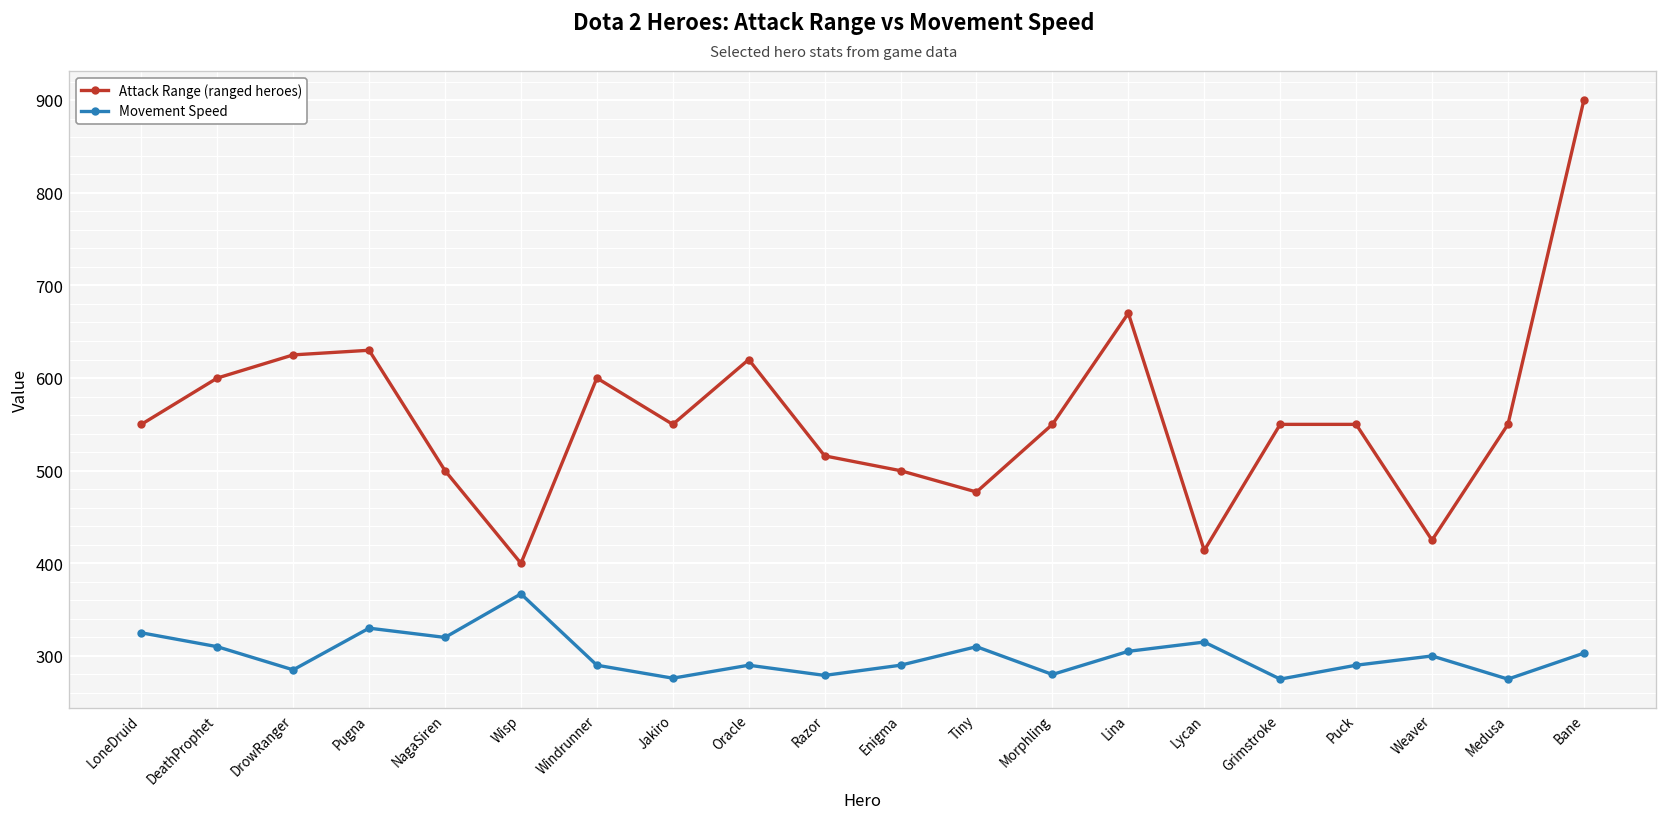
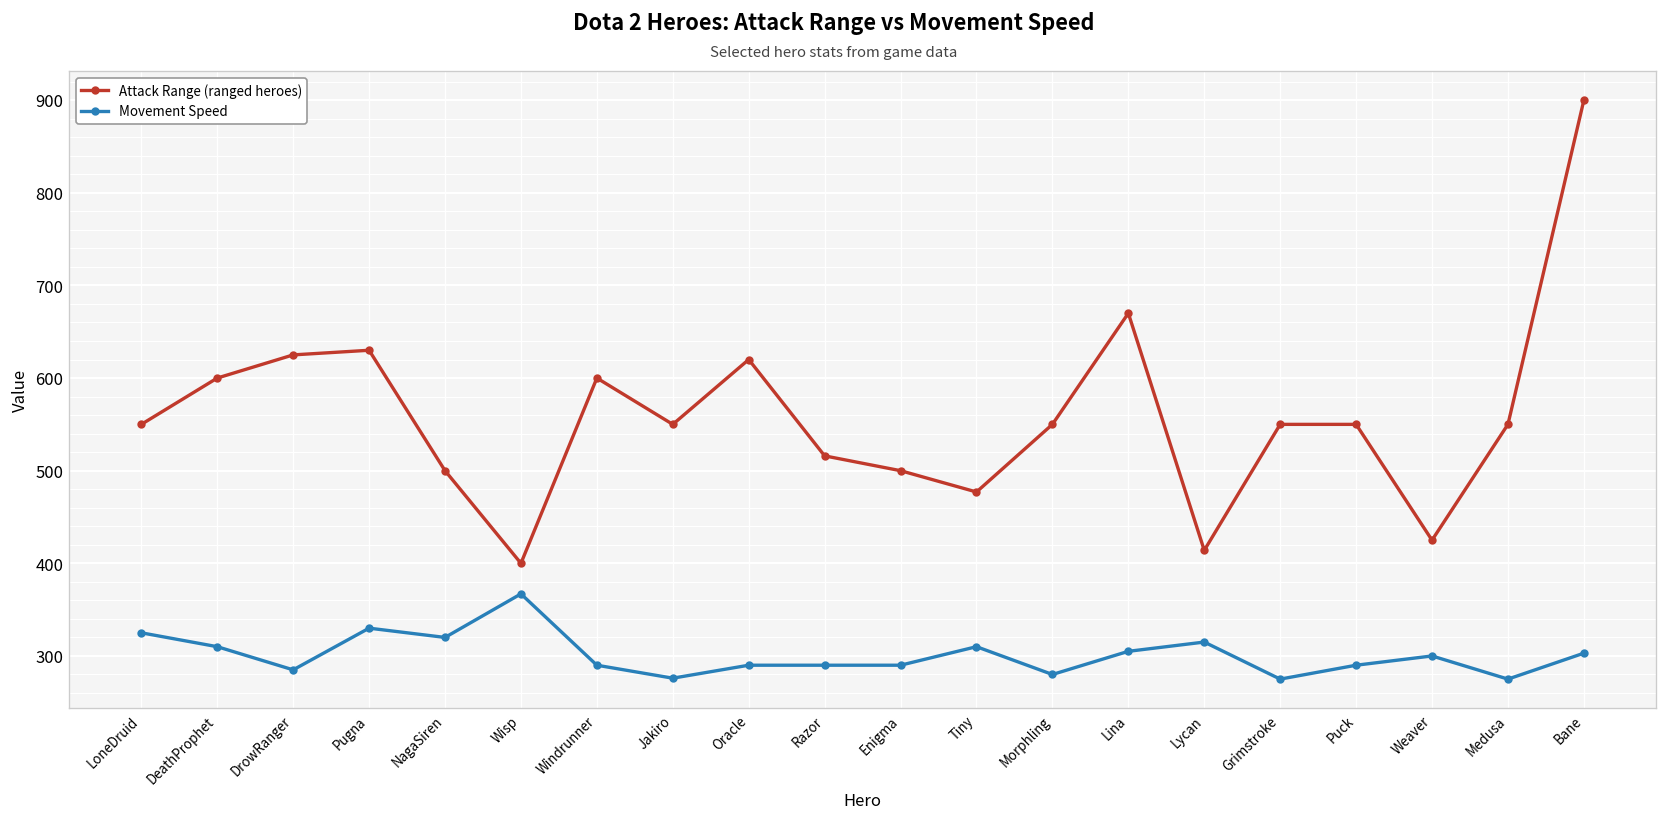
  {
    "Attack Range (ranged heroes)": {
      "LoneDruid": 550,
      "DeathProphet": 600,
      "DrowRanger": 630,
      "Pugna": 630,
      "NagaSiren": 500,
      "Wisp": 400,
      "Windrunner": 600,
      "Jakiro": 550,
      "Oracle": 620,
      "Razor": 520,
      "Enigma": 500,
      "Tiny": 480,
      "Morphling": 550,
      "Lina": 670,
      "Lycan": 410,
      "Grimstroke": 550,
      "Puck": 550,
      "Weaver": 430,
      "Medusa": 550,
      "Bane": 900
    },
    "Movement Speed": {
      "LoneDruid": 330,
      "DeathProphet": 310,
      "DrowRanger": 290,
      "Pugna": 330,
      "NagaSiren": 320,
      "Wisp": 370,
      "Windrunner": 290,
      "Jakiro": 280,
      "Oracle": 290,
-     "Razor": 280,
+     "Razor": 290,
      "Enigma": 290,
      "Tiny": 310,
      "Morphling": 280,
      "Lina": 310,
      "Lycan": 320,
      "Grimstroke": 280,
      "Puck": 290,
      "Weaver": 300,
      "Medusa": 280,
      "Bane": 300
    }
  }
